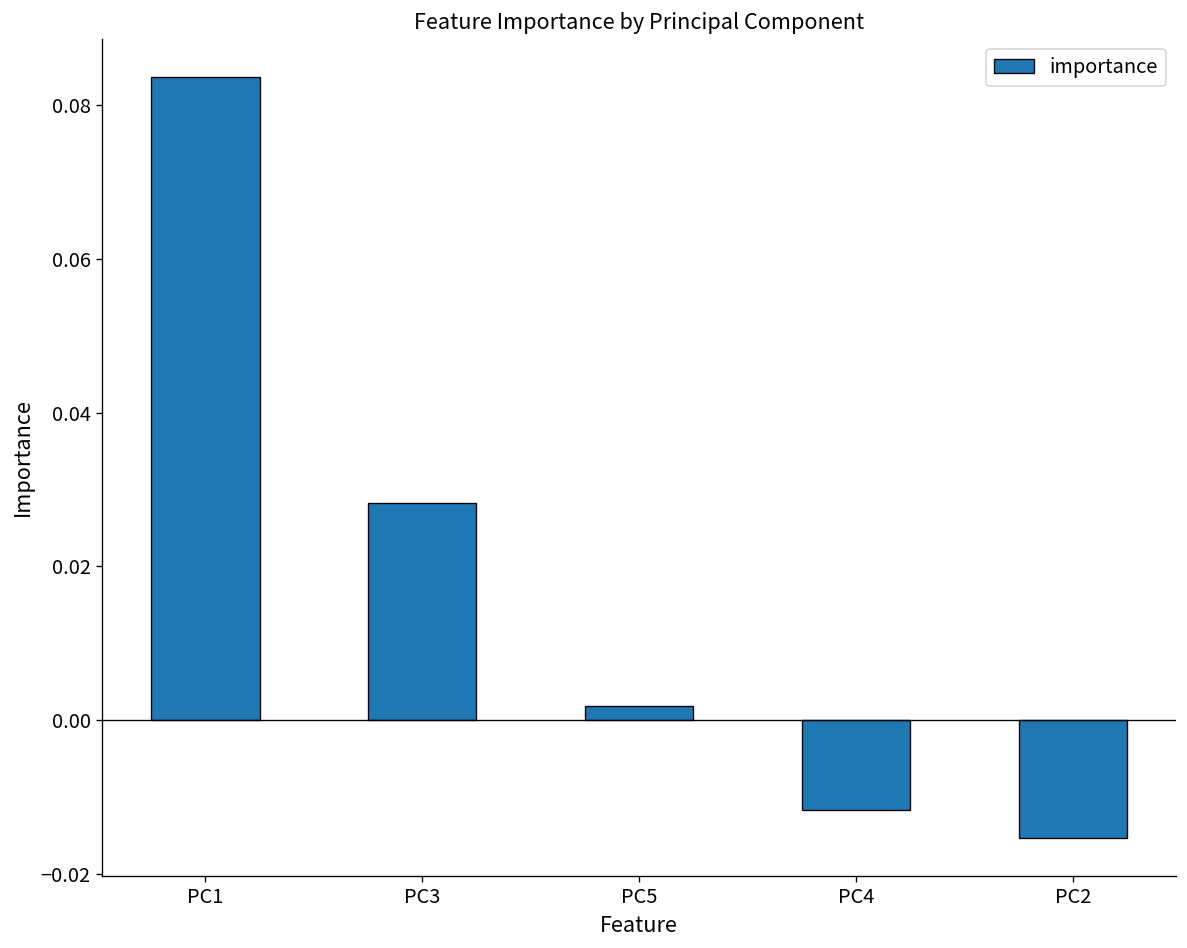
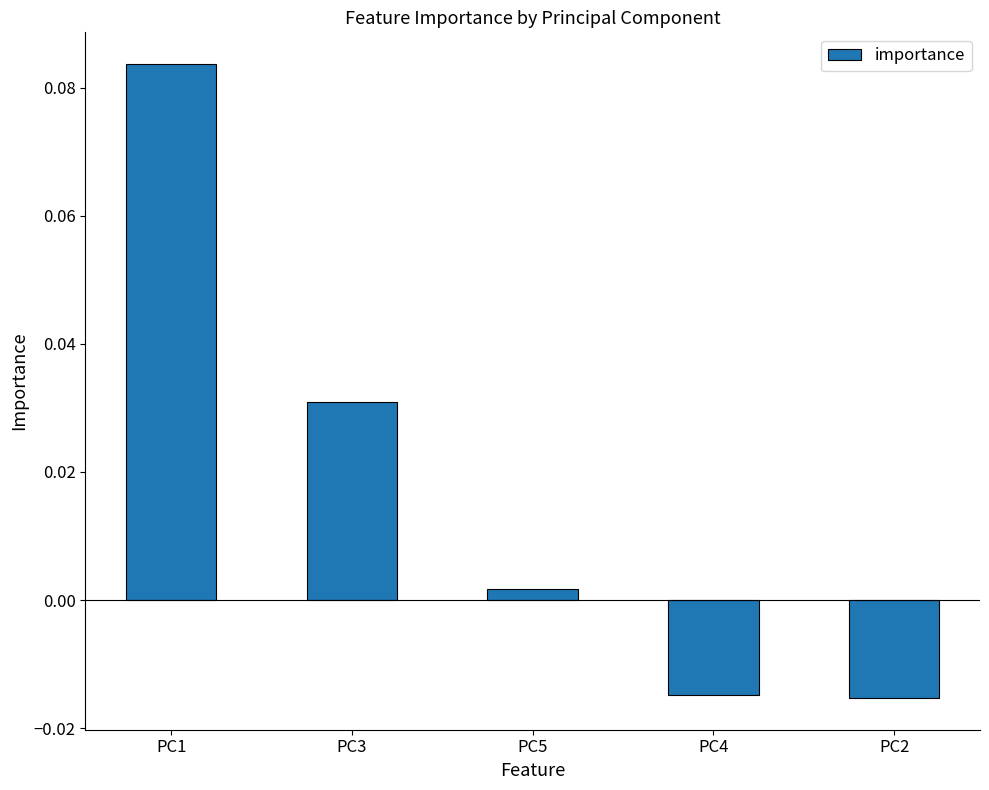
  {
    "PC1": 0.084,
-   "PC3": 0.028,
+   "PC3": 0.031,
    "PC5": 0.002,
-   "PC4": -0.012,
+   "PC4": -0.015,
    "PC2": -0.015
  }
